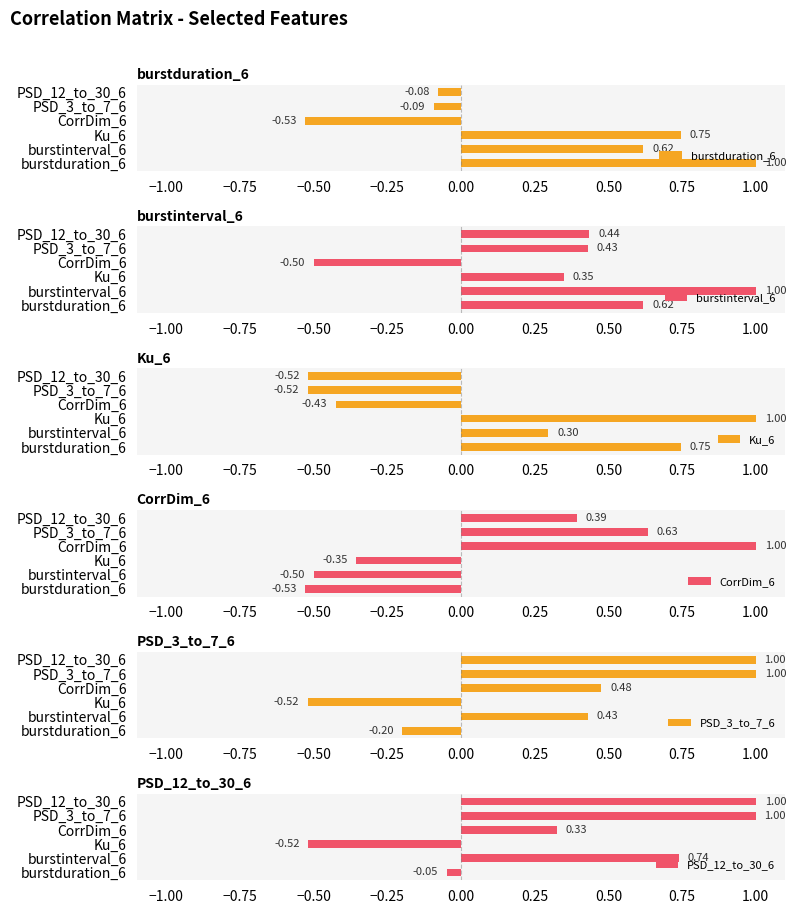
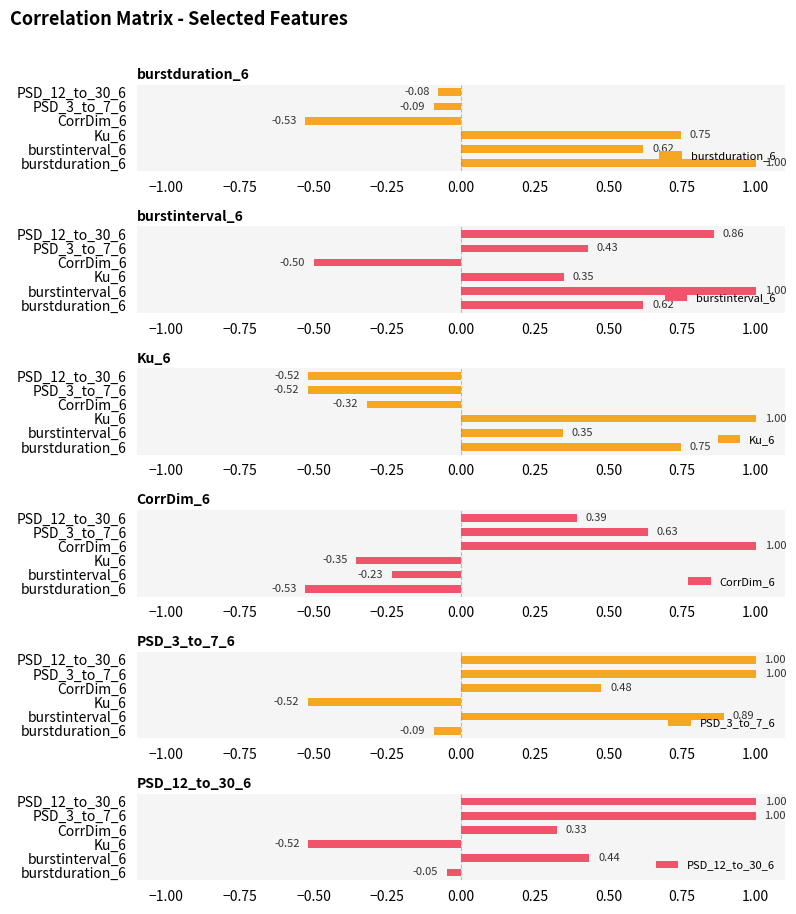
  {
    "burstduration_6": {
      "PSD_12_to_30_6": -0.08,
      "PSD_3_to_7_6": -0.09,
      "CorrDim_6": -0.53,
      "Ku_6": 0.75,
      "burstinterval_6": 0.62,
      "burstduration_6": 1.00
    },
    "burstinterval_6": {
-     "PSD_12_to_30_6": 0.44,
+     "PSD_12_to_30_6": 0.86,
      "PSD_3_to_7_6": 0.43,
      "CorrDim_6": -0.50,
      "Ku_6": 0.35,
      "burstinterval_6": 1.00,
      "burstduration_6": 0.62
    },
    "Ku_6": {
      "PSD_12_to_30_6": -0.52,
      "PSD_3_to_7_6": -0.52,
-     "CorrDim_6": -0.43,
+     "CorrDim_6": -0.32,
      "Ku_6": 1.00,
-     "burstinterval_6": 0.30,
+     "burstinterval_6": 0.35,
      "burstduration_6": 0.75
    },
    "CorrDim_6": {
      "PSD_12_to_30_6": 0.39,
      "PSD_3_to_7_6": 0.63,
      "CorrDim_6": 1.00,
      "Ku_6": -0.35,
-     "burstinterval_6": -0.50,
+     "burstinterval_6": -0.23,
      "burstduration_6": -0.53
    },
    "PSD_3_to_7_6": {
      "PSD_12_to_30_6": 1.00,
      "PSD_3_to_7_6": 1.00,
      "CorrDim_6": 0.48,
      "Ku_6": -0.52,
-     "burstinterval_6": 0.43,
-     "burstduration_6": -0.20
+     "burstinterval_6": 0.89,
+     "burstduration_6": -0.09
    },
    "PSD_12_to_30_6": {
      "PSD_12_to_30_6": 1.00,
      "PSD_3_to_7_6": 1.00,
      "CorrDim_6": 0.33,
      "Ku_6": -0.52,
-     "burstinterval_6": 0.74,
+     "burstinterval_6": 0.44,
      "burstduration_6": -0.05
    }
  }
